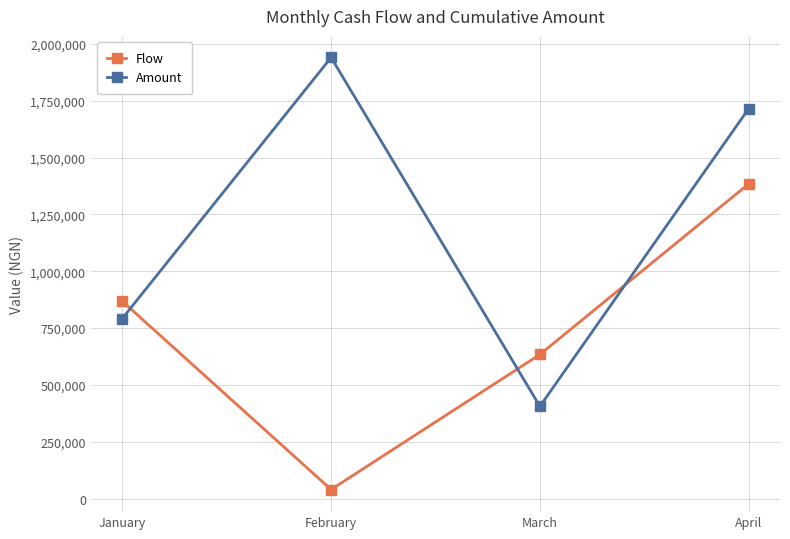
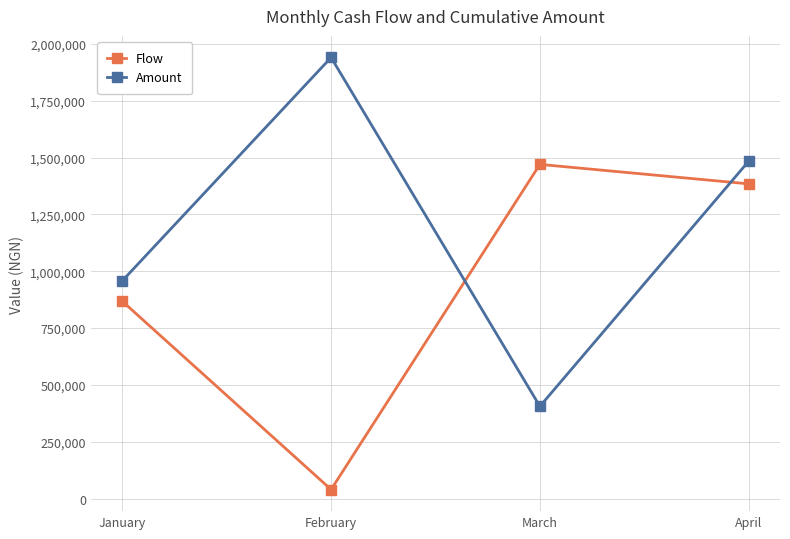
  {
    "Flow": {
      "January": "870,000",
      "February": "40,000",
-     "March": "630,000",
+     "March": "1,470,000",
      "April": "1,380,000"
    },
    "Amount": {
-     "January": "790,000",
+     "January": "960,000",
      "February": "1,940,000",
      "March": "410,000",
-     "April": "1,720,000"
+     "April": "1,480,000"
    }
  }
